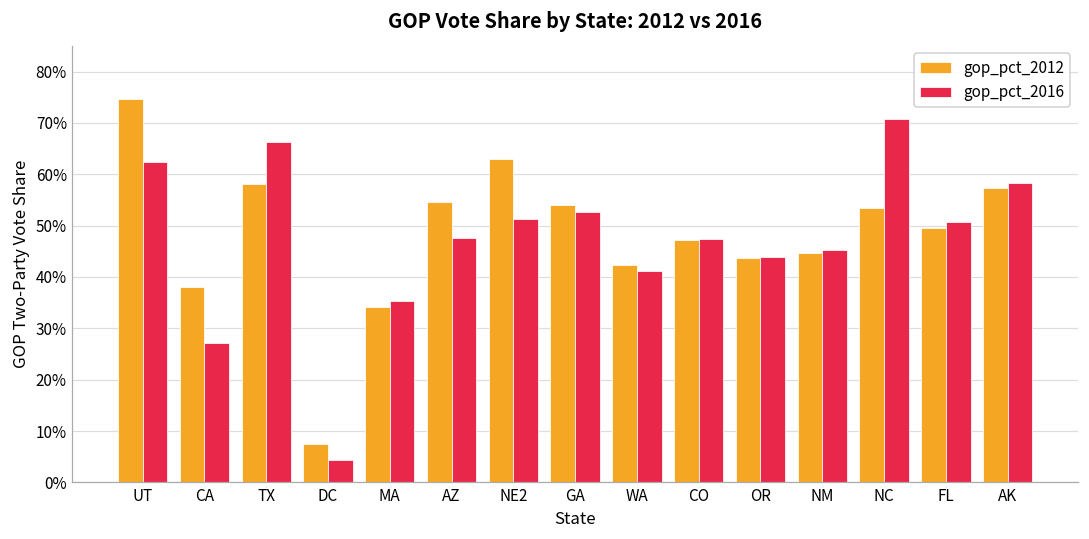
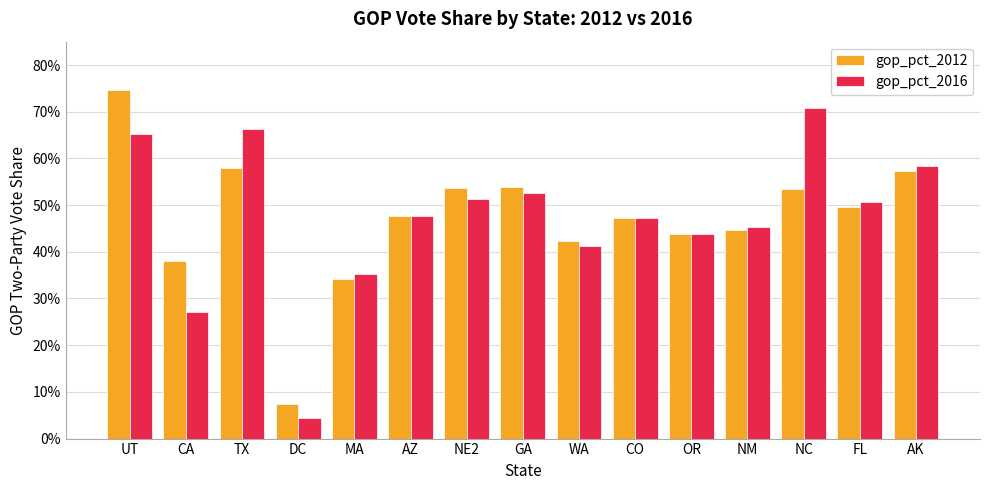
  {
    "gop_pct_2012": {
      "UT": "75%",
      "CA": "38%",
      "TX": "58%",
      "DC": "7%",
      "MA": "34%",
-     "AZ": "55%",
-     "NE2": "63%",
+     "AZ": "48%",
+     "NE2": "54%",
      "GA": "54%",
      "WA": "42%",
      "CO": "47%",
      "OR": "44%",
      "NM": "45%",
      "NC": "53%",
      "FL": "50%",
      "AK": "57%"
    },
    "gop_pct_2016": {
-     "UT": "62%",
+     "UT": "65%",
      "CA": "27%",
      "TX": "66%",
      "DC": "4%",
      "MA": "35%",
      "AZ": "48%",
      "NE2": "51%",
      "GA": "53%",
      "WA": "41%",
      "CO": "47%",
      "OR": "44%",
      "NM": "45%",
      "NC": "71%",
      "FL": "51%",
      "AK": "58%"
    }
  }
